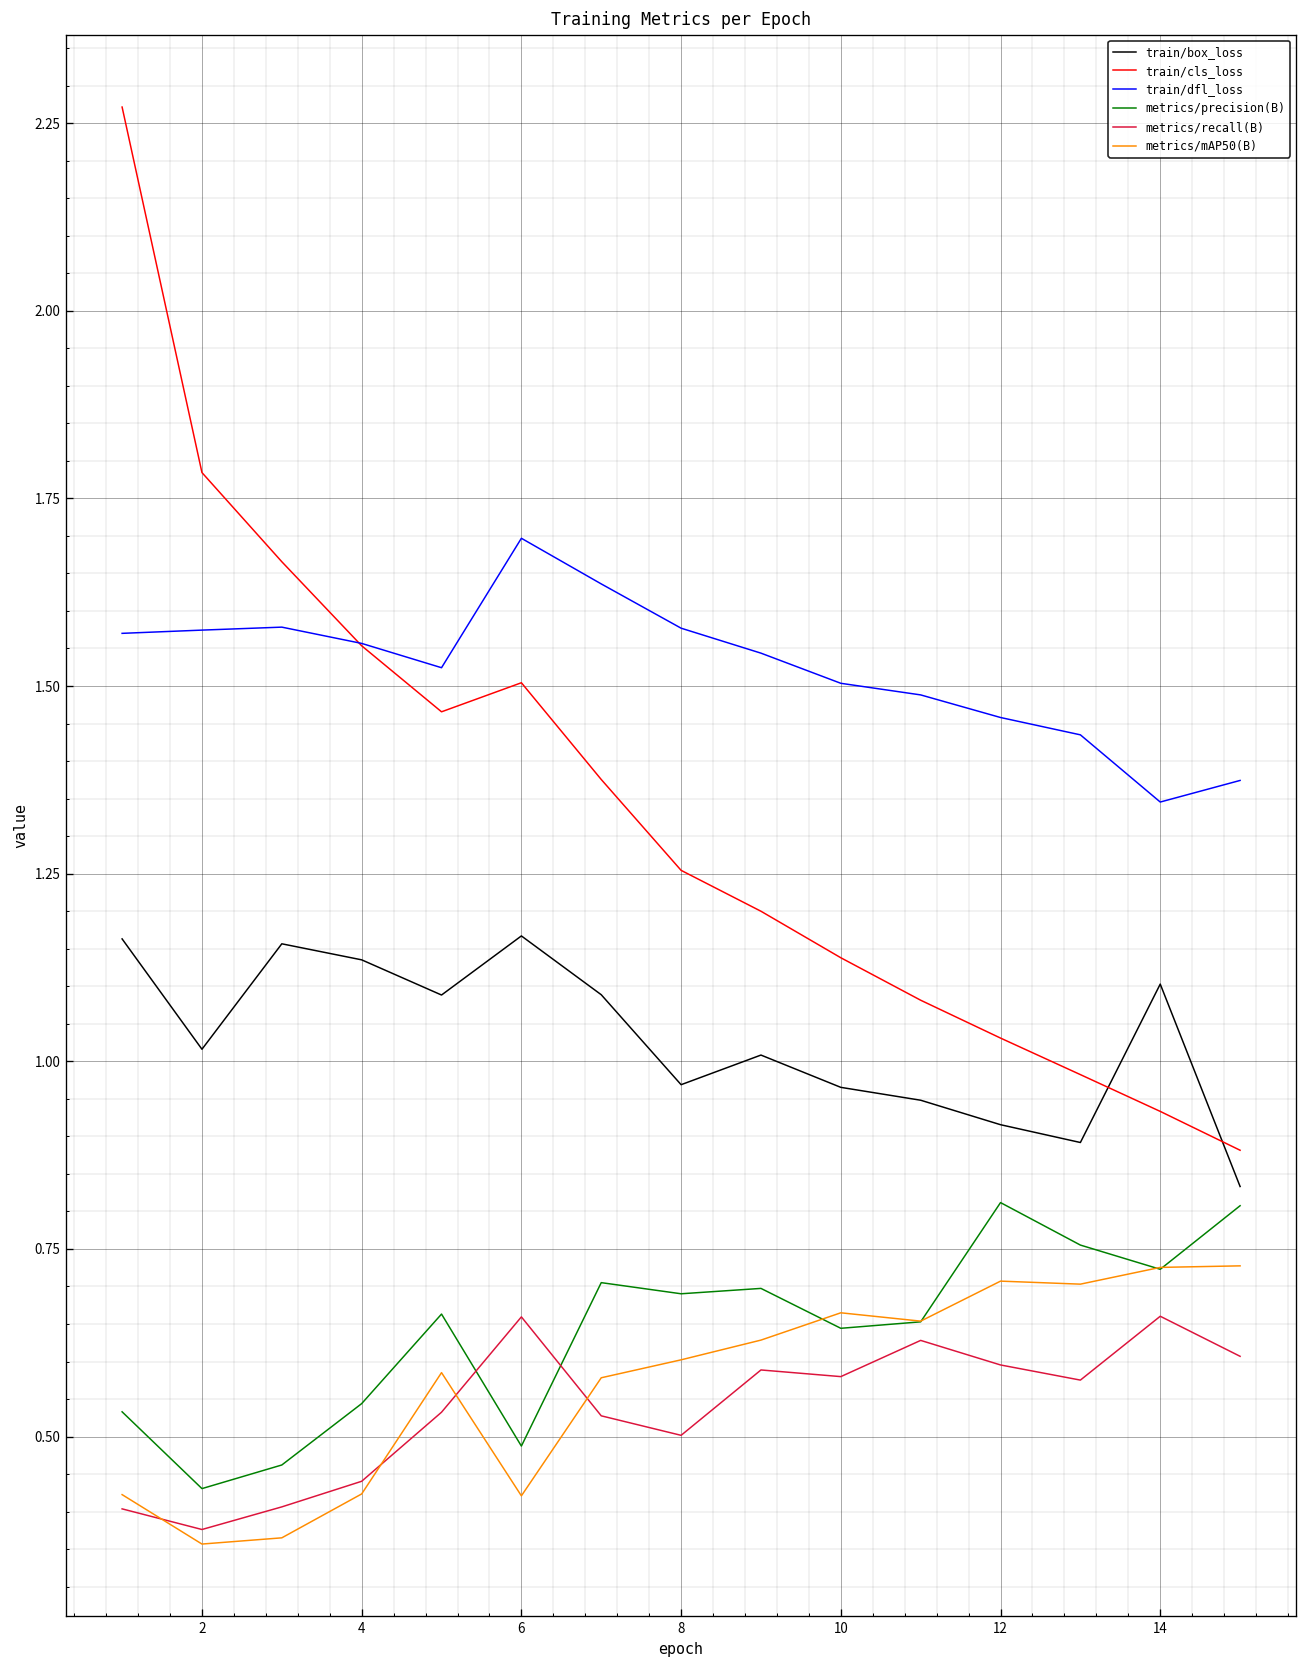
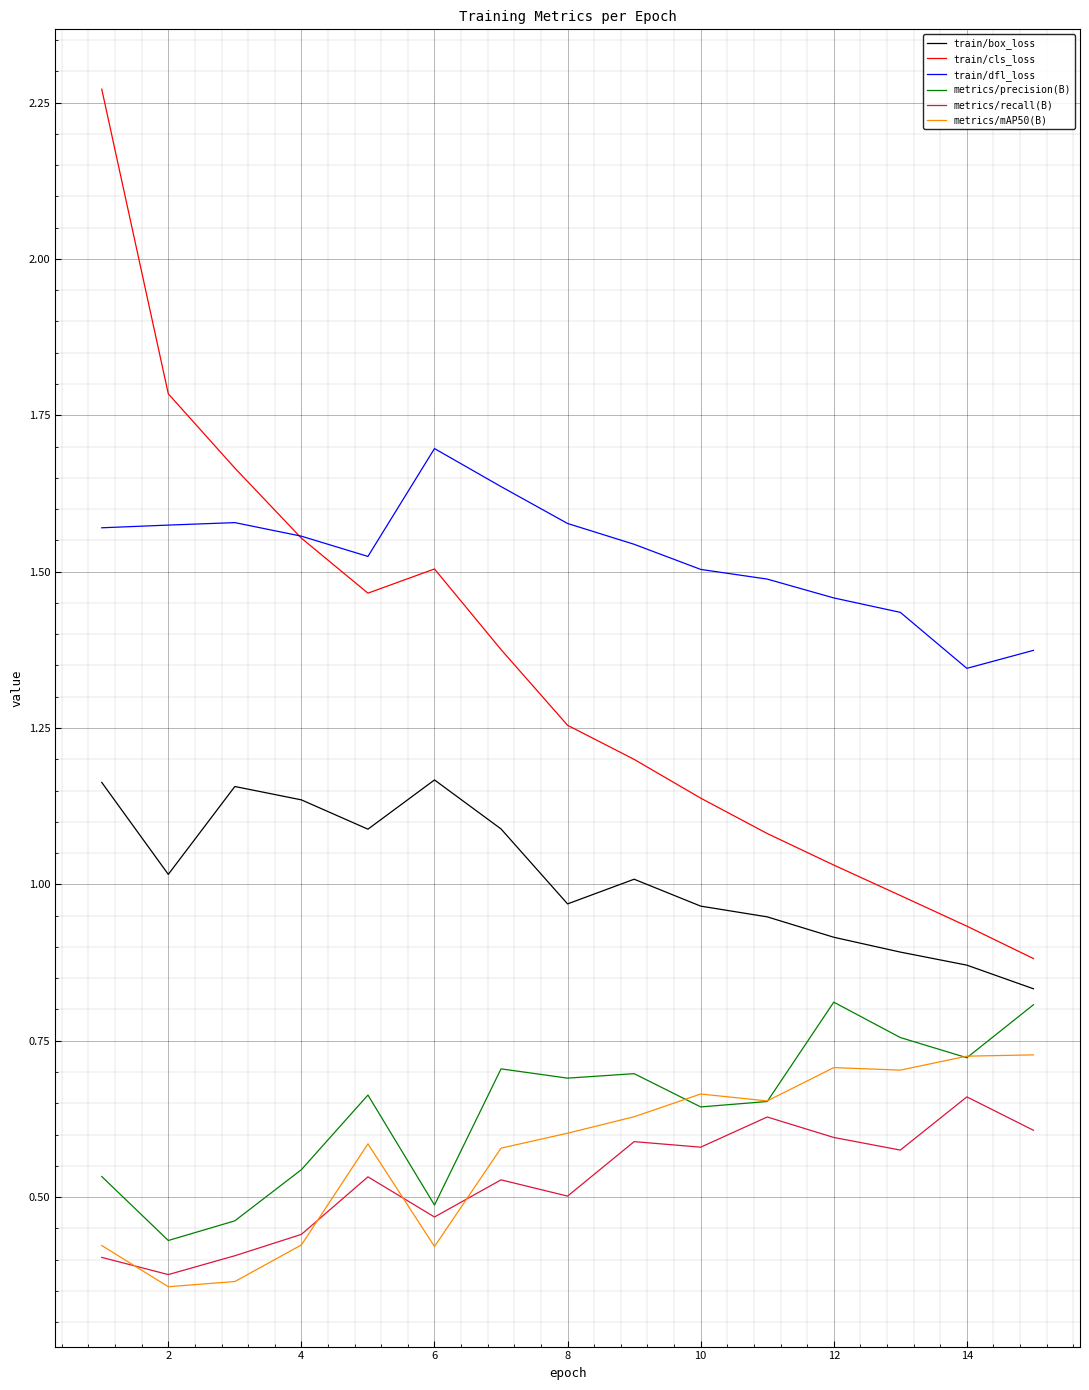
  {
    "train/box_loss": {
      "2": 1.02,
      "4": 1.14,
      "6": 1.17,
      "8": 0.97,
      "10": 0.97,
      "12": 0.92,
-     "14": 1.10
+     "14": 0.87
    },
    "train/cls_loss": {
      "2": 1.78,
      "6": 1.50,
      "8": 1.25,
      "10": 1.14,
      "12": 1.03,
      "14": 0.93
    },
    "train/dfl_loss": {
      "2": 1.57,
      "6": 1.70,
      "8": 1.58,
      "10": 1.50,
      "12": 1.46,
      "14": 1.35
    },
    "metrics/precision(B)": {
      "2": 0.43,
      "4": 0.54,
      "6": 0.49,
      "8": 0.69,
      "10": 0.64,
      "12": 0.81
    },
    "metrics/recall(B)": {
      "2": 0.38,
      "4": 0.44,
-     "6": 0.66,
+     "6": 0.47,
      "8": 0.50,
      "10": 0.58,
      "12": 0.60,
      "14": 0.66
    },
    "metrics/mAP50(B)": {
      "2": 0.36,
      "4": 0.42,
      "6": 0.42,
      "8": 0.60,
      "10": 0.66,
      "12": 0.71
    }
  }
